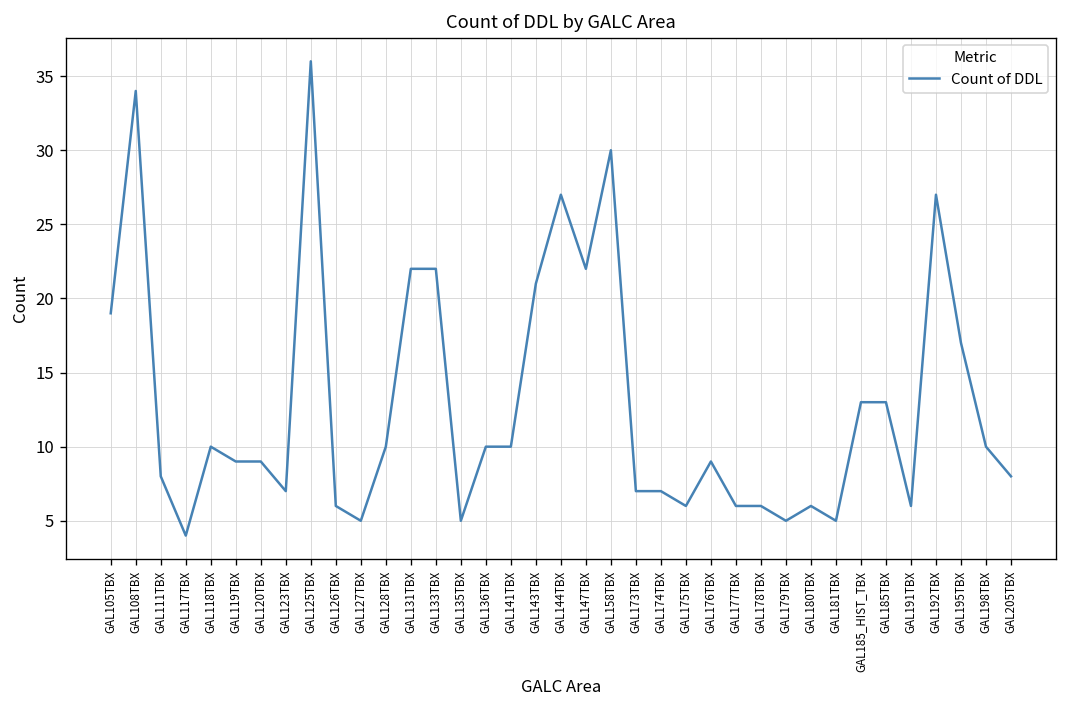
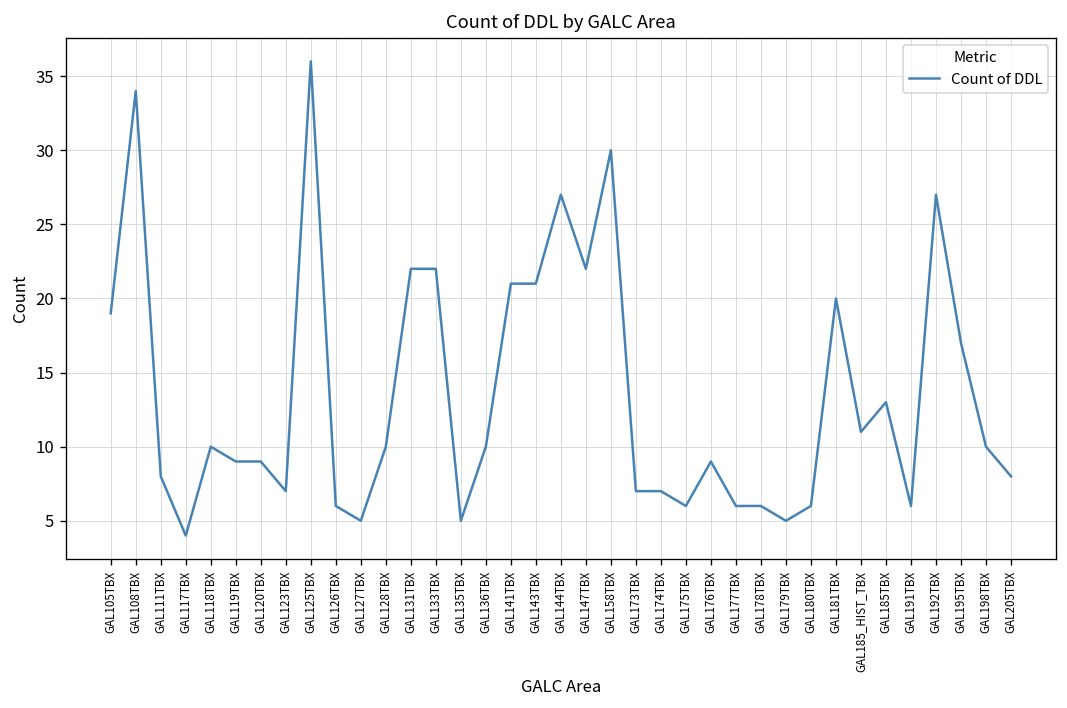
  {
    "GAL105TBX": 19,
    "GAL108TBX": 34,
    "GAL111TBX": 8,
    "GAL117TBX": 4,
    "GAL118TBX": 10,
    "GAL119TBX": 9,
    "GAL120TBX": 9,
    "GAL123TBX": 7,
    "GAL125TBX": 36,
    "GAL126TBX": 6,
    "GAL127TBX": 5,
    "GAL128TBX": 10,
    "GAL131TBX": 22,
    "GAL133TBX": 22,
    "GAL135TBX": 5,
    "GAL136TBX": 10,
-   "GAL141TBX": 10,
+   "GAL141TBX": 21,
    "GAL143TBX": 21,
    "GAL144TBX": 27,
    "GAL147TBX": 22,
    "GAL158TBX": 30,
    "GAL173TBX": 7,
    "GAL174TBX": 7,
    "GAL175TBX": 6,
    "GAL176TBX": 9,
    "GAL177TBX": 6,
    "GAL178TBX": 6,
    "GAL179TBX": 5,
    "GAL180TBX": 6,
-   "GAL181TBX": 5,
-   "GAL185_HIST_TBX": 13,
+   "GAL181TBX": 20,
+   "GAL185_HIST_TBX": 11,
    "GAL185TBX": 13,
    "GAL191TBX": 6,
    "GAL192TBX": 27,
    "GAL195TBX": 17,
    "GAL198TBX": 10,
    "GAL205TBX": 8
  }
